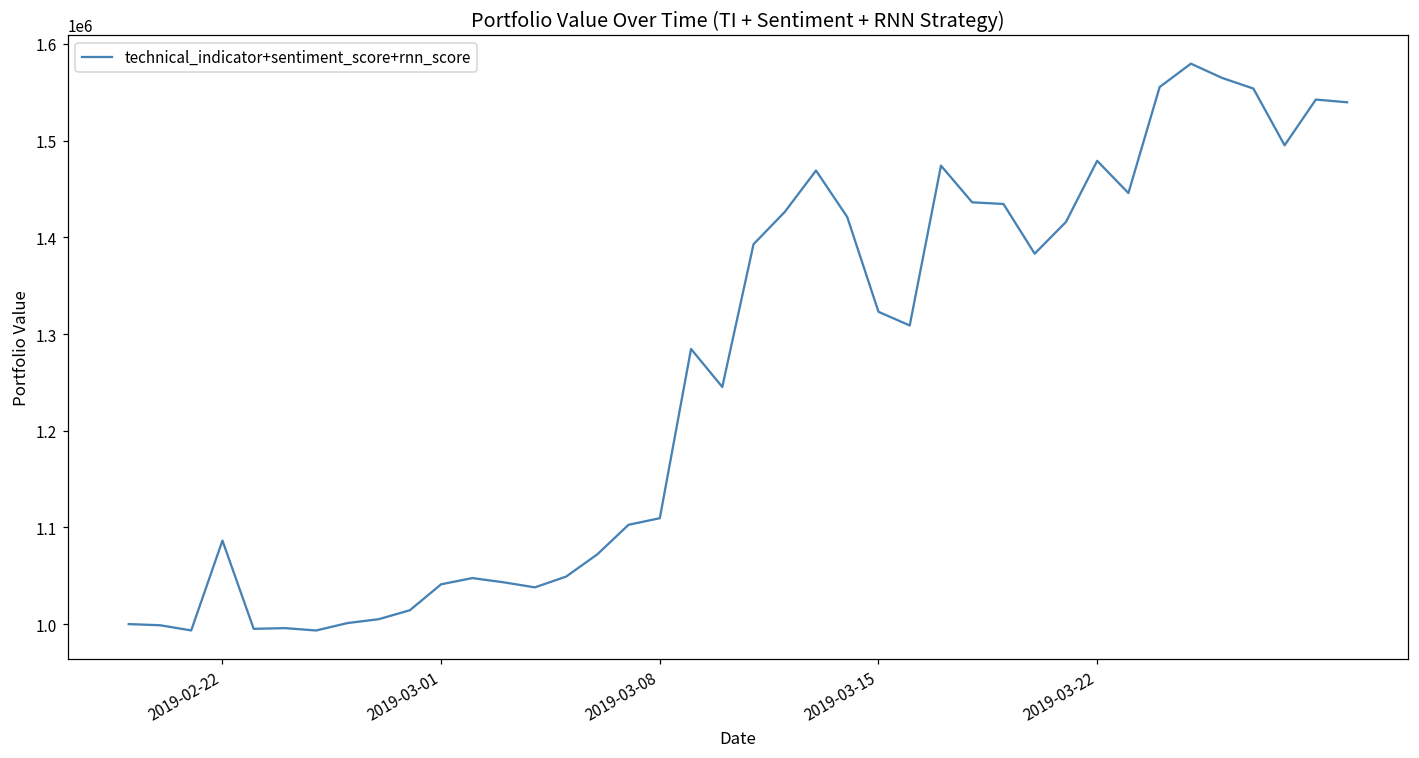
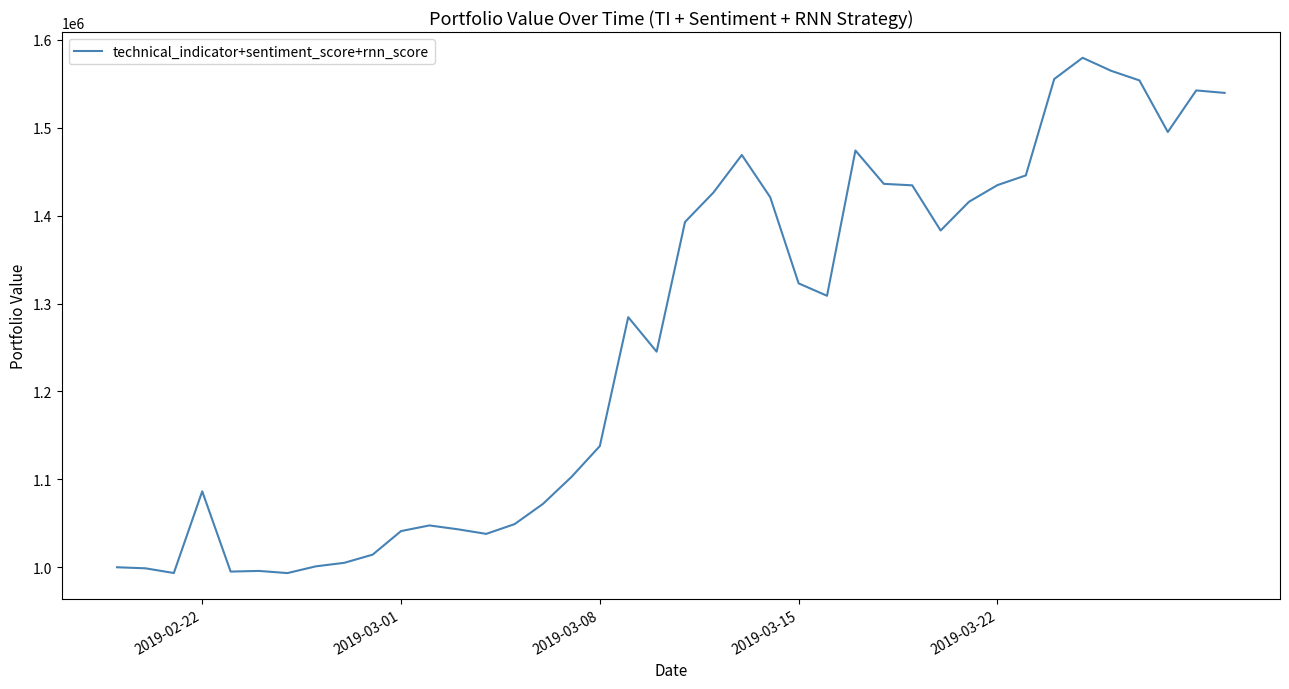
  {
    "2019-02-22": 1090000,
    "2019-03-01": 1040000,
-   "2019-03-08": 1110000,
+   "2019-03-08": 1140000,
    "2019-03-15": 1320000,
-   "2019-03-22": 1480000
+   "2019-03-22": 1430000
  }
